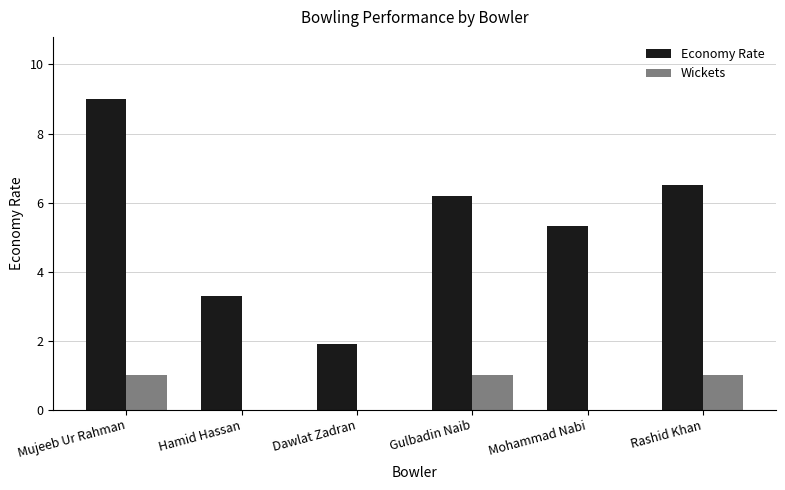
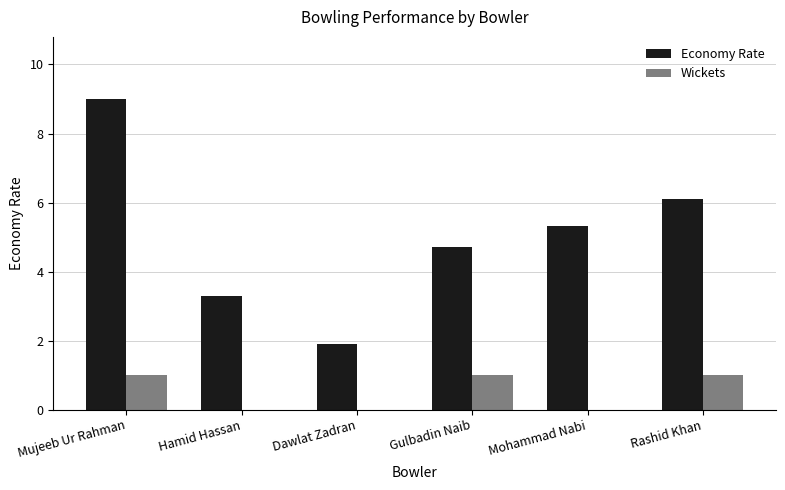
  {
    "Economy Rate": {
      "Mujeeb Ur Rahman": 9.0,
      "Hamid Hassan": 3.3,
      "Dawlat Zadran": 1.9,
-     "Gulbadin Naib": 6.2,
+     "Gulbadin Naib": 4.7,
      "Mohammad Nabi": 5.3,
-     "Rashid Khan": 6.5
+     "Rashid Khan": 6.1
    },
    "Wickets": {
      "Mujeeb Ur Rahman": 1.0,
      "Hamid Hassan": 0.0,
      "Dawlat Zadran": 0.0,
      "Gulbadin Naib": 1.0,
      "Mohammad Nabi": 0.0,
      "Rashid Khan": 1.0
    }
  }
